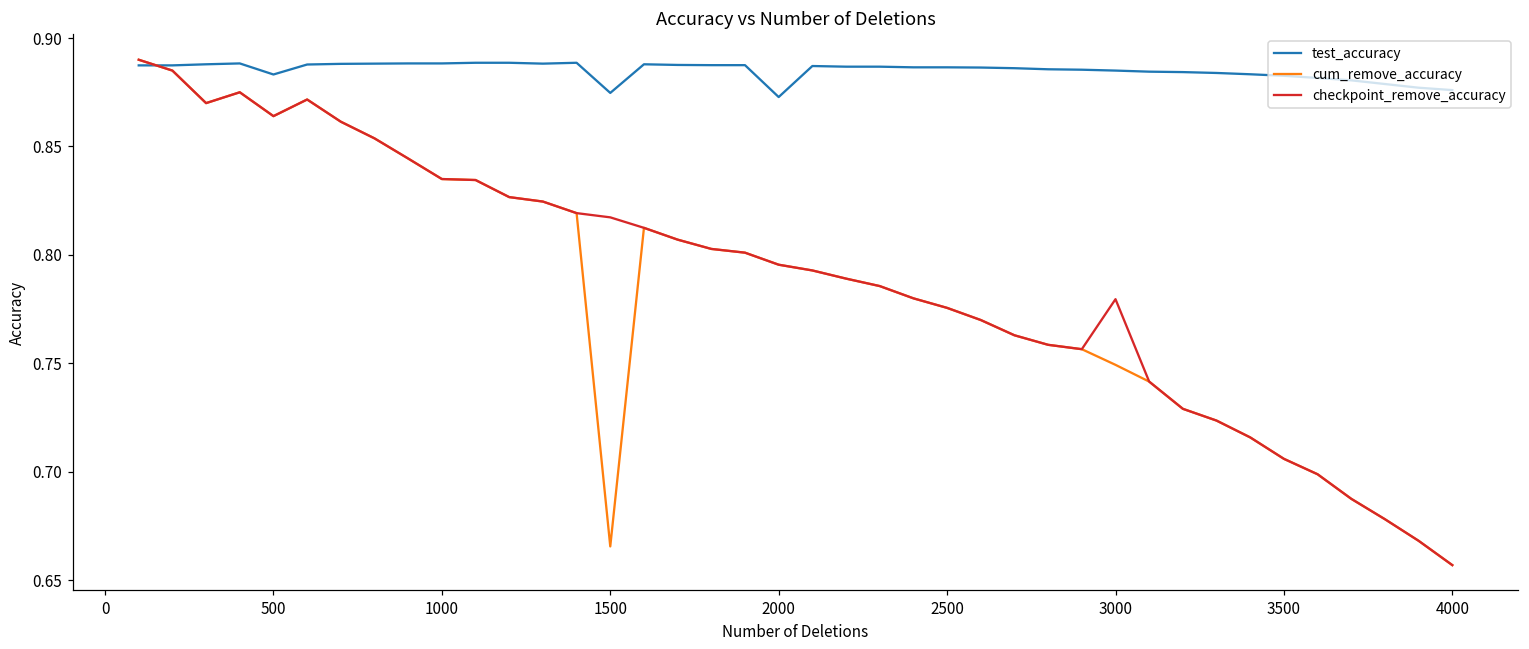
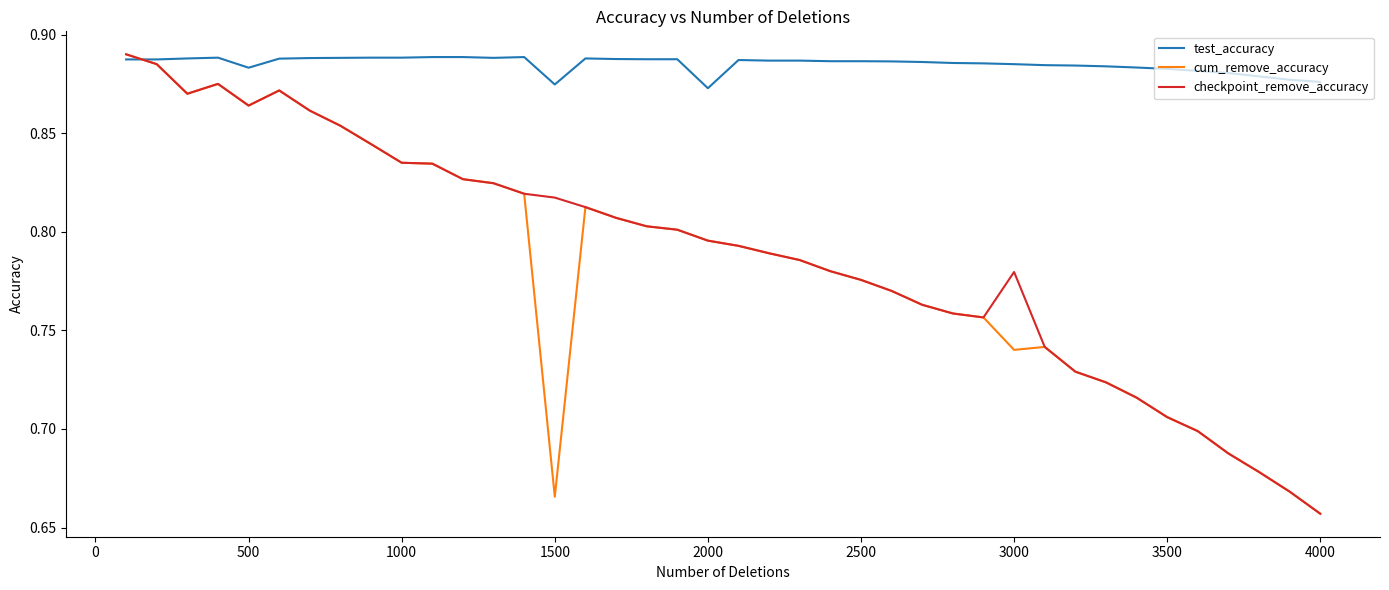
  {
    "test_accuracy": {
      "500": 0.883,
      "1000": 0.888,
      "1500": 0.875,
      "2000": 0.873,
      "2500": 0.887,
      "3000": 0.885
    },
    "cum_remove_accuracy": {
      "1500": 0.666,
-     "3000": 0.749
+     "3000": 0.740
    },
    "checkpoint_remove_accuracy": {
      "1500": 0.817,
      "3000": 0.780
    }
  }
